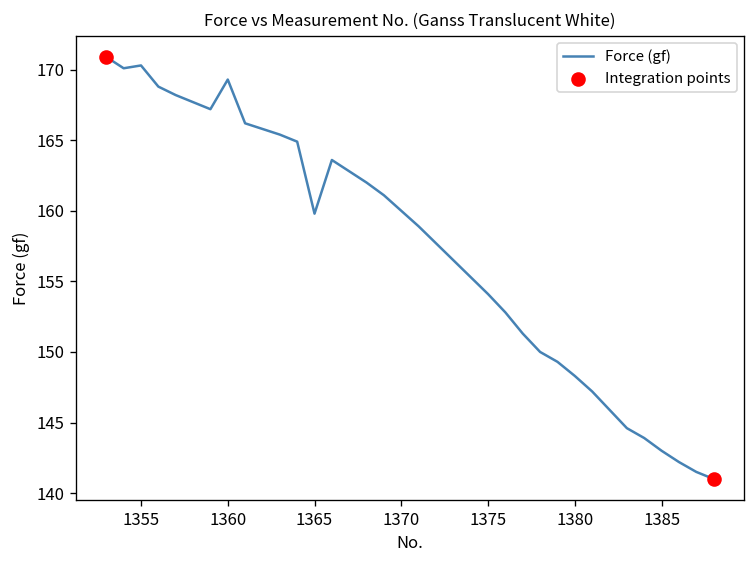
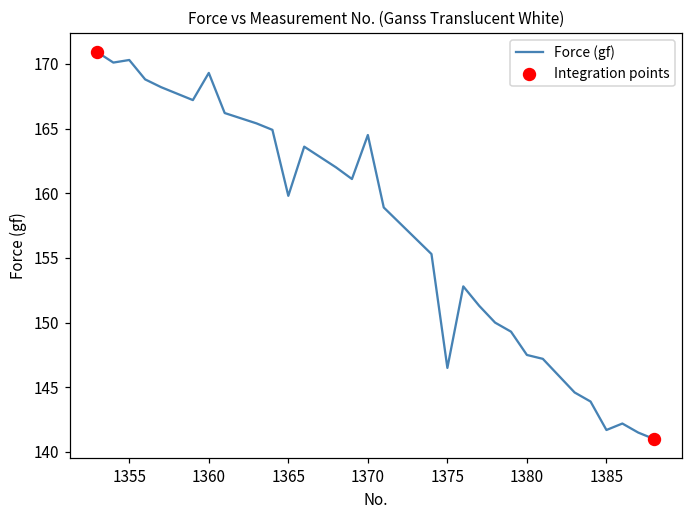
  {
    "Force (gf)": {
      "1355": 170.3,
      "1360": 169.3,
      "1365": 159.8,
-     "1370": 160.0,
-     "1375": 154.1,
-     "1380": 148.3,
-     "1385": 143.0
+     "1370": 164.5,
+     "1375": 146.5,
+     "1380": 147.5,
+     "1385": 141.7
    }
  }
